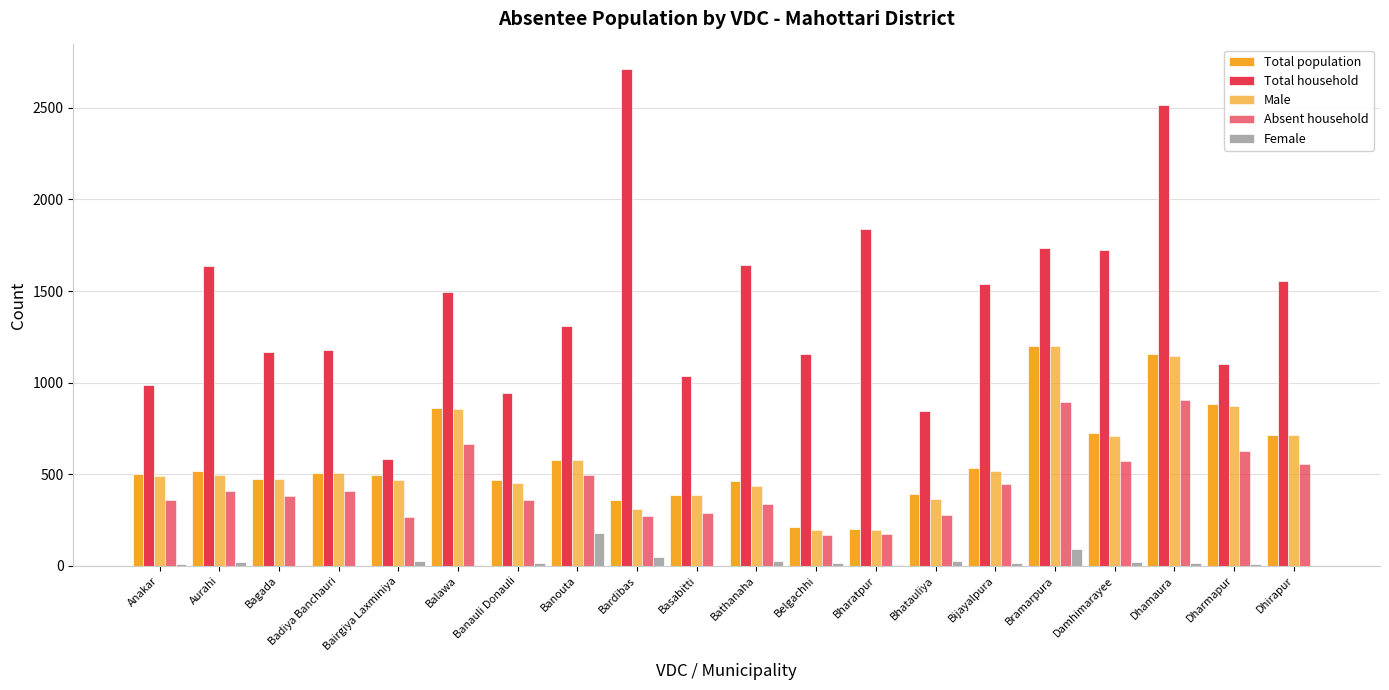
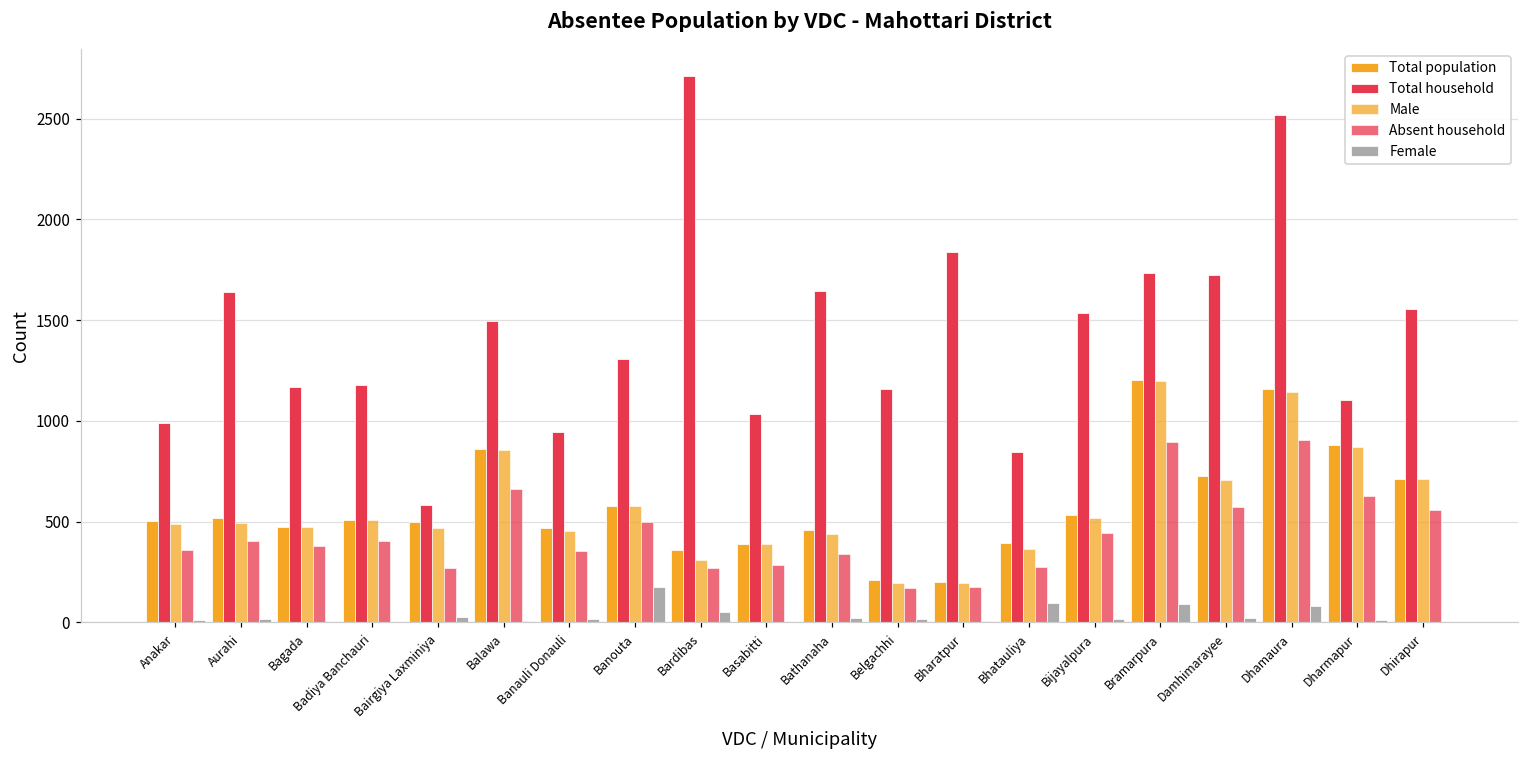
  {
    "Female": {
      "Aurahi": 20,
      "Bagada": 0,
      "Badiya Banchauri": 0,
      "Bairgiya Laxminiya": 30,
      "Banauli Donauli": 20,
      "Banouta": 180,
      "Bardibas": 50,
      "Basabitti": 0,
      "Bathanaha": 20,
      "Belgachhi": 20,
-     "Bhatauliya": 30,
+     "Bhatauliya": 100,
      "Bijayalpura": 20,
      "Bramarpura": 90,
      "Damhimarayee": 20,
-     "Dhamaura": 10,
+     "Dhamaura": 80,
      "Dhirapur": 0
    }
  }
